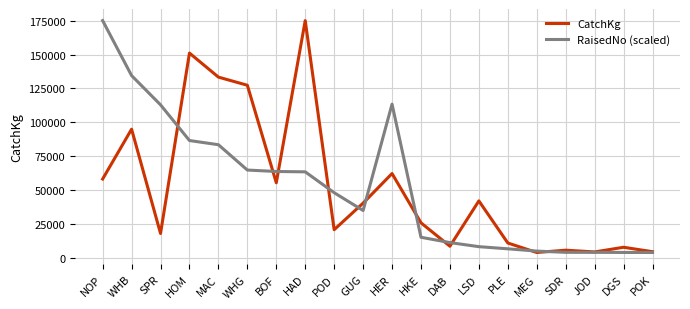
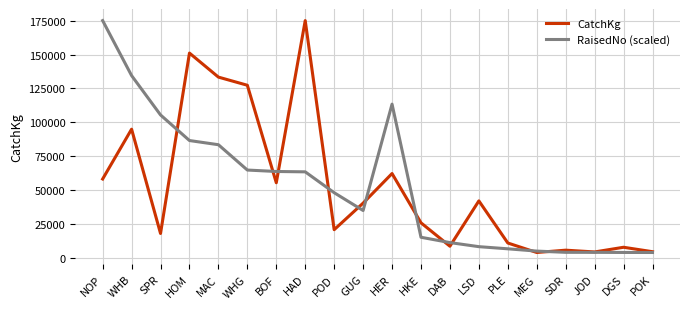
  {
    "CatchKg": {
      "NOP": 58000,
      "WHB": 95000,
      "SPR": 18000,
      "HOM": 151000,
      "MAC": 133000,
      "WHG": 127000,
      "BOF": 55000,
      "HAD": 175000,
      "POD": 21000,
      "GUG": 40000,
      "HER": 62000,
      "HKE": 26000,
      "DAB": 9000,
      "LSD": 42000,
      "PLE": 11000,
      "DGS": 8000
    },
    "RaisedNo (scaled)": {
      "NOP": 175000,
      "WHB": 135000,
-     "SPR": 113000,
+     "SPR": 105000,
      "HOM": 87000,
      "MAC": 83000,
      "WHG": 65000,
      "BOF": 64000,
      "HAD": 63000,
      "POD": 48000,
      "GUG": 35000,
      "HER": 113000,
      "HKE": 15000,
      "DAB": 11000,
      "LSD": 8000,
      "PLE": 7000,
      "DGS": 4000
    }
  }
